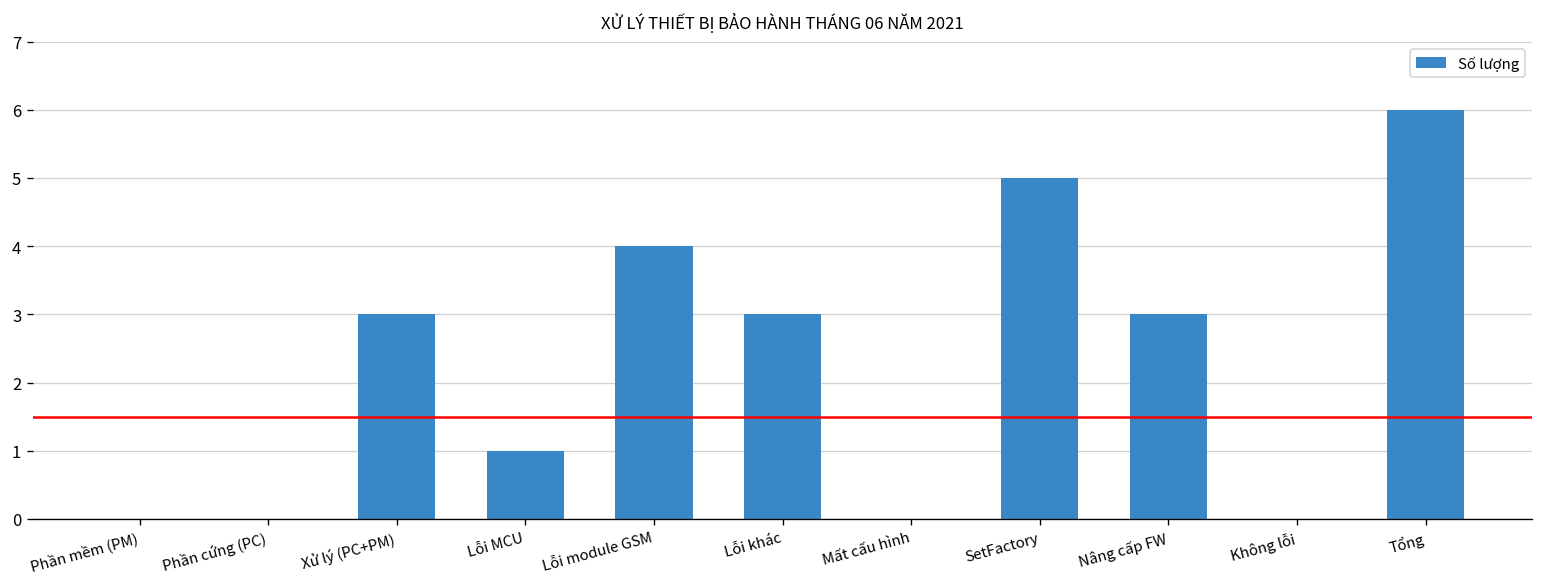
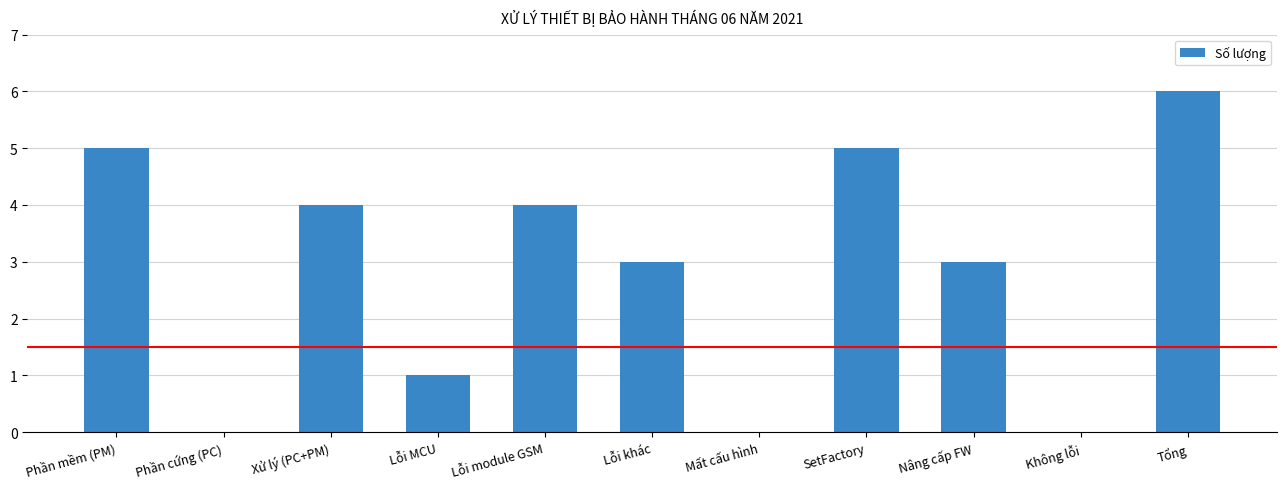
  {
-   "Phần mềm (PM)": 0,
+   "Phần mềm (PM)": 5,
    "Phần cứng (PC)": 0,
-   "Xử lý (PC+PM)": 3,
+   "Xử lý (PC+PM)": 4,
    "Lỗi MCU": 1,
    "Lỗi module GSM": 4,
    "Lỗi khác": 3,
    "Mất cấu hình": 0,
    "SetFactory": 5,
    "Nâng cấp FW": 3,
    "Không lỗi": 0,
    "Tổng": 6
  }
